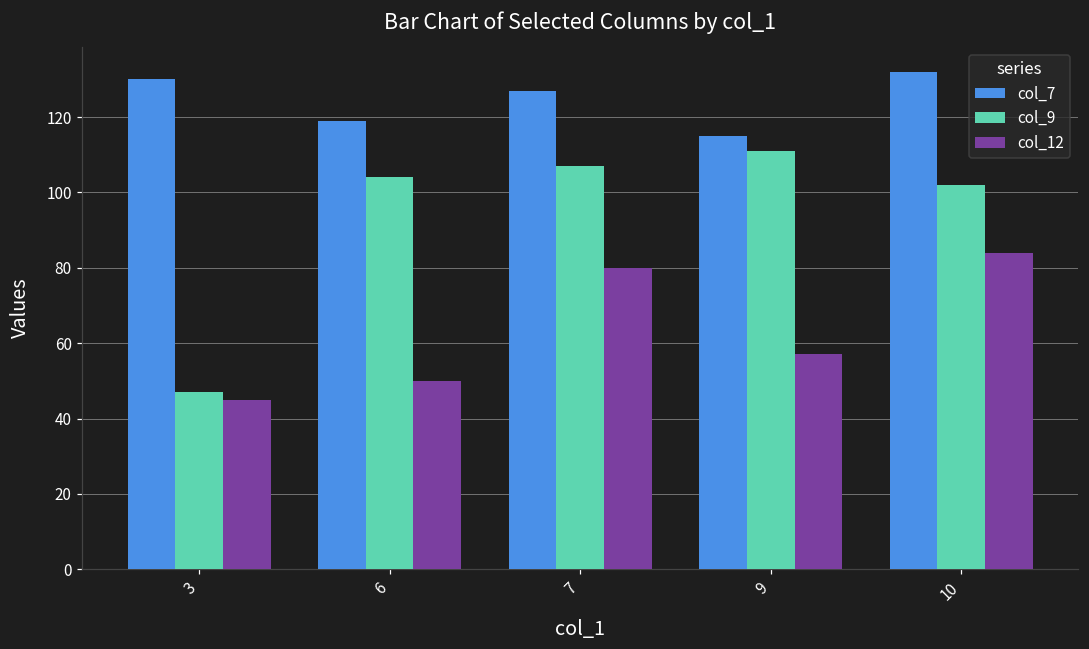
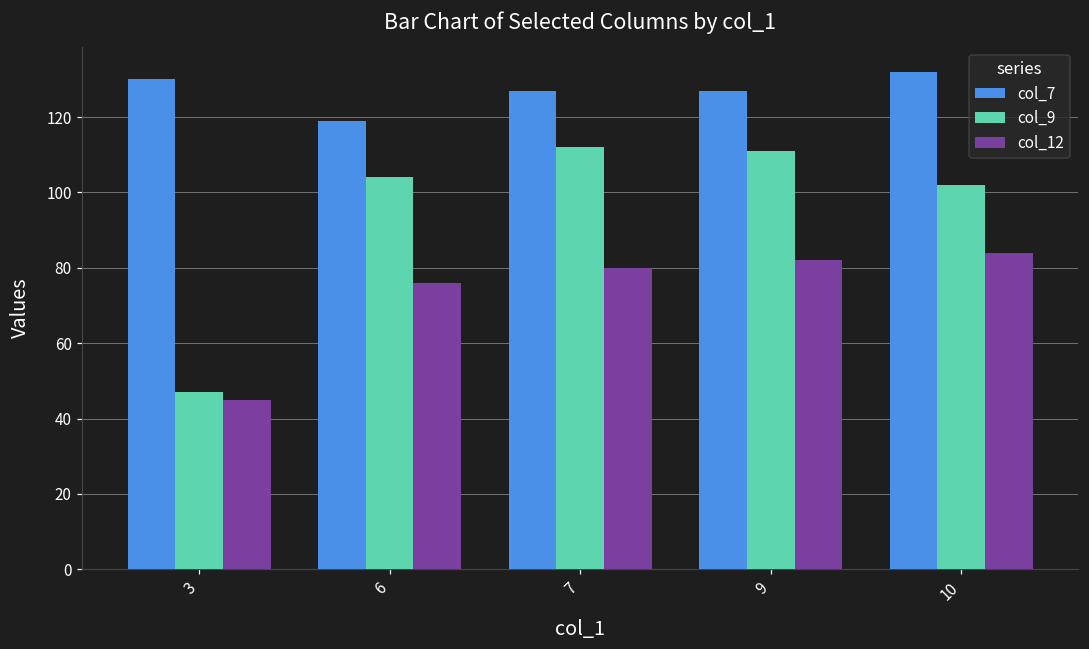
  {
    "col_7": {
      "3": 130,
      "6": 119,
      "7": 127,
-     "9": 115,
+     "9": 127,
      "10": 132
    },
    "col_9": {
      "3": 47,
      "6": 104,
-     "7": 107,
+     "7": 112,
      "9": 111,
      "10": 102
    },
    "col_12": {
      "3": 45,
-     "6": 50,
+     "6": 76,
      "7": 80,
-     "9": 57,
+     "9": 82,
      "10": 84
    }
  }
